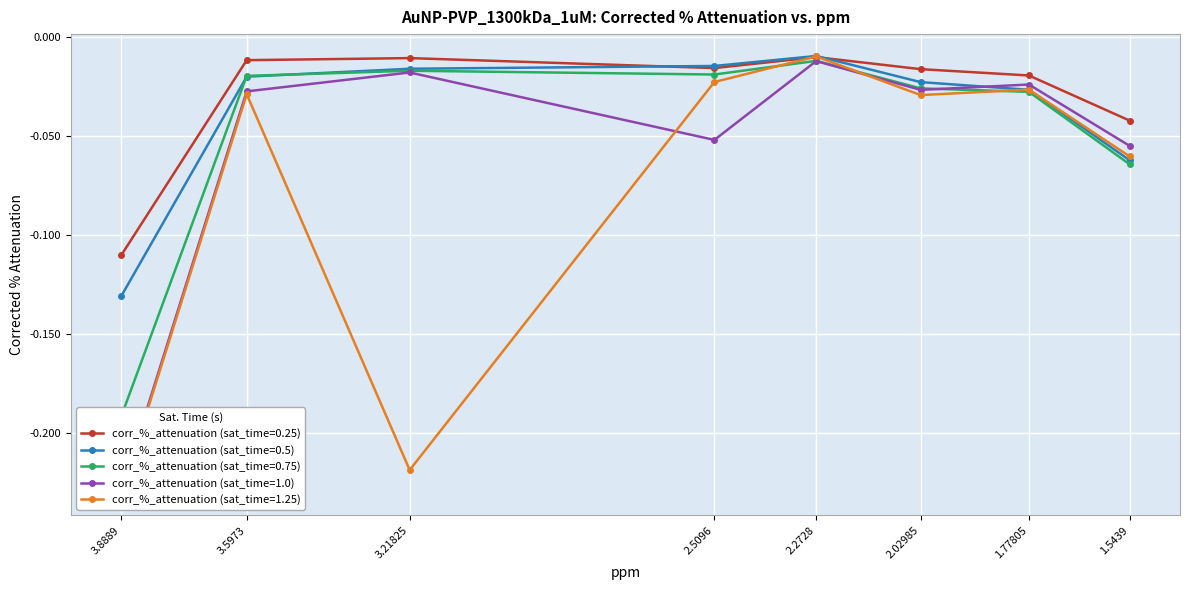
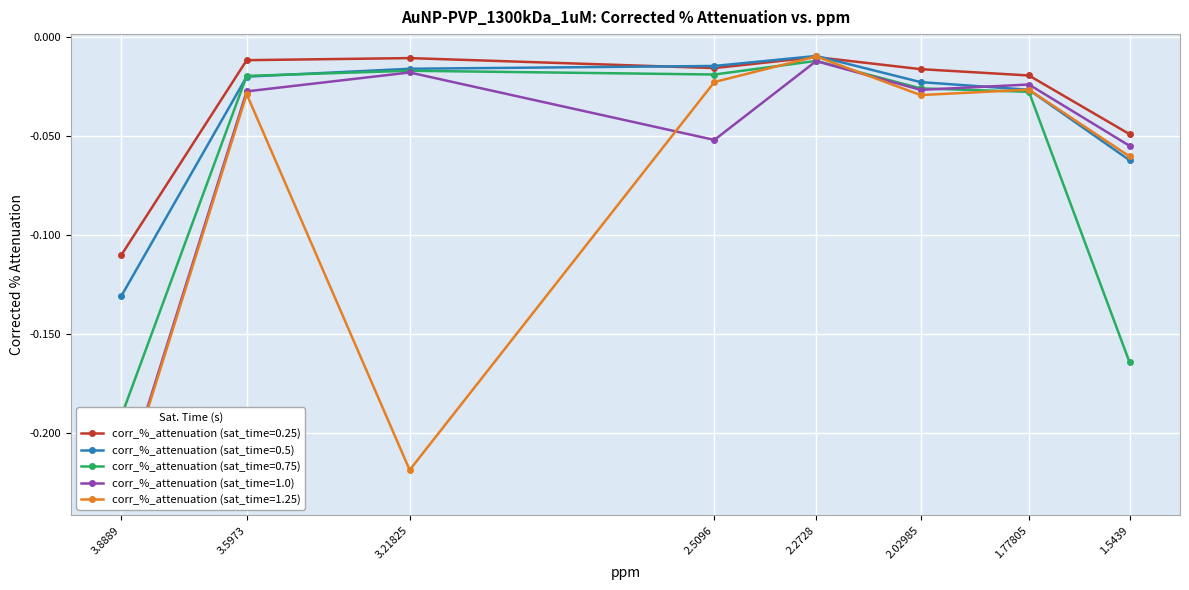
  {
    "corr_%_attenuation (sat_time=0.25)": {
      "3.8889": -0.110,
      "3.5973": -0.012,
      "3.21825": -0.011,
      "2.02985": -0.016,
      "1.77805": -0.019,
-     "1.5439": -0.042
+     "1.5439": -0.049
    },
    "corr_%_attenuation (sat_time=0.5)": {
      "3.8889": -0.131,
      "2.02985": -0.023,
      "1.5439": -0.062
    },
    "corr_%_attenuation (sat_time=0.75)": {
      "2.5096": -0.019,
-     "1.5439": -0.064
+     "1.5439": -0.164
    },
    "corr_%_attenuation (sat_time=1.0)": {
      "3.5973": -0.027,
      "2.5096": -0.052,
      "1.77805": -0.024,
      "1.5439": -0.055
    },
    "corr_%_attenuation (sat_time=1.25)": {
      "3.5973": -0.029,
      "3.21825": -0.219,
      "2.5096": -0.023,
      "2.02985": -0.029,
      "1.5439": -0.060
    }
  }
